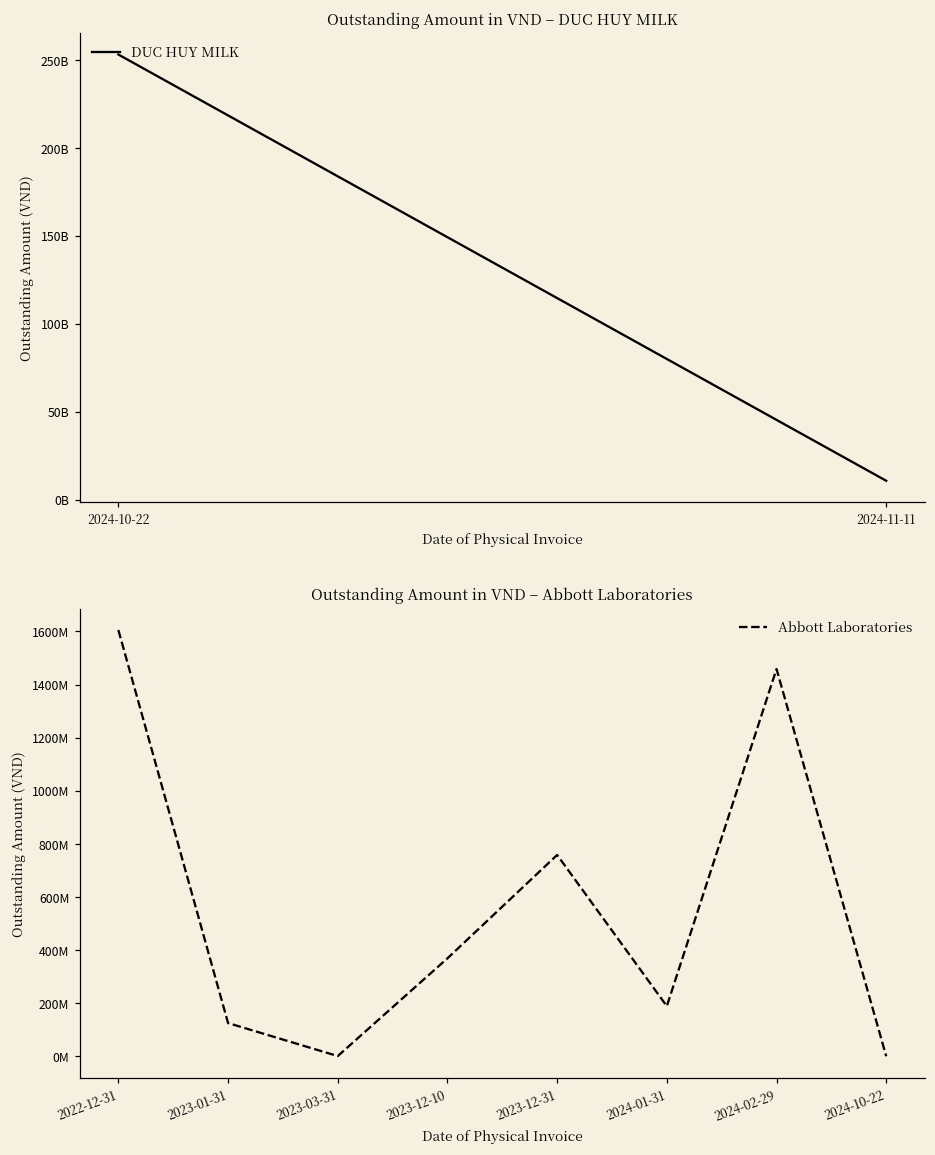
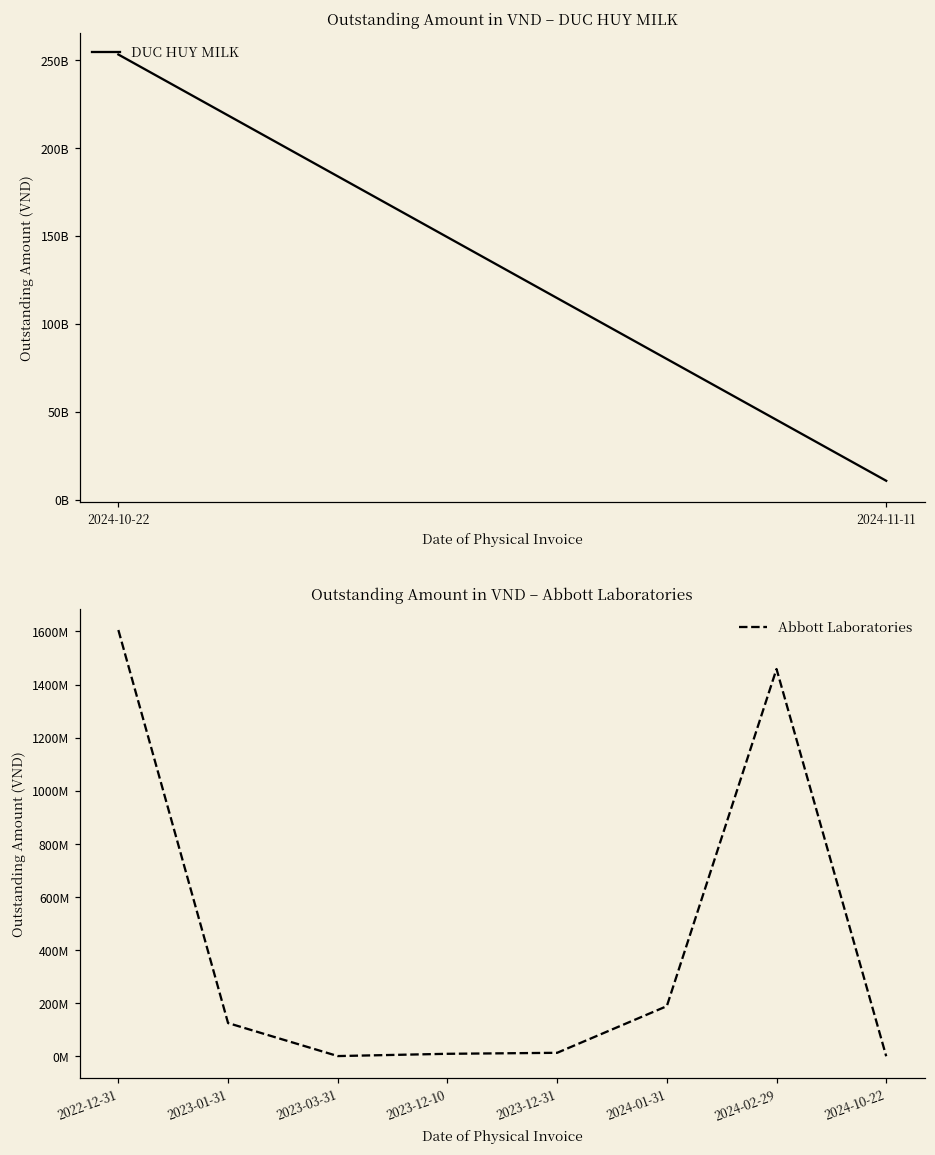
  {
    "Outstanding Amount in VND – DUC HUY MILK": {
      "2024-10-22": 253000000000,
      "2024-11-11": 11000000000
    },
    "Outstanding Amount in VND – Abbott Laboratories": {
      "2022-12-31": 1610000000,
      "2023-01-31": 130000000,
      "2023-03-31": 0,
-     "2023-12-10": 370000000,
-     "2023-12-31": 760000000,
+     "2023-12-10": 10000000,
+     "2023-12-31": 10000000,
      "2024-01-31": 190000000,
      "2024-02-29": 1460000000,
      "2024-10-22": 0
    }
  }
